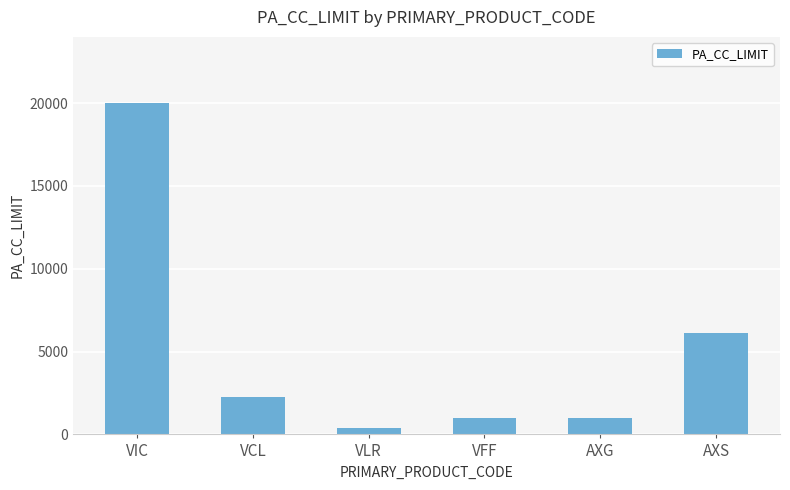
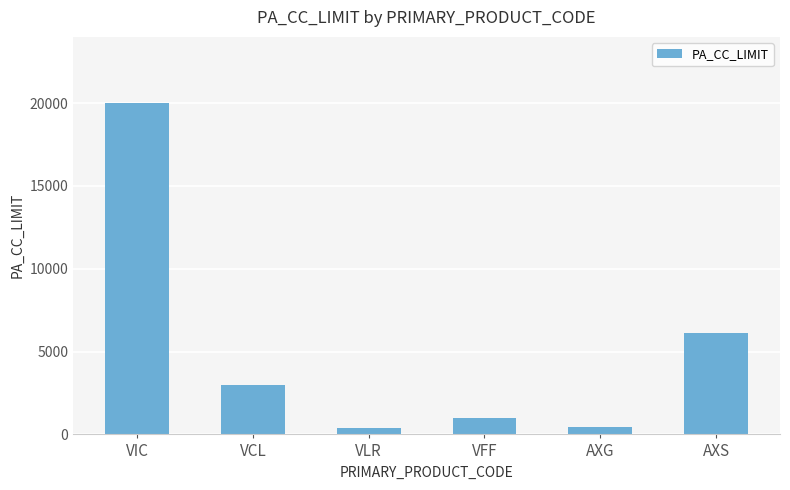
  {
    "VIC": 20000,
-   "VCL": 2300,
+   "VCL": 3000,
    "VLR": 400,
    "VFF": 1000,
-   "AXG": 1000,
+   "AXG": 500,
    "AXS": 6100
  }
